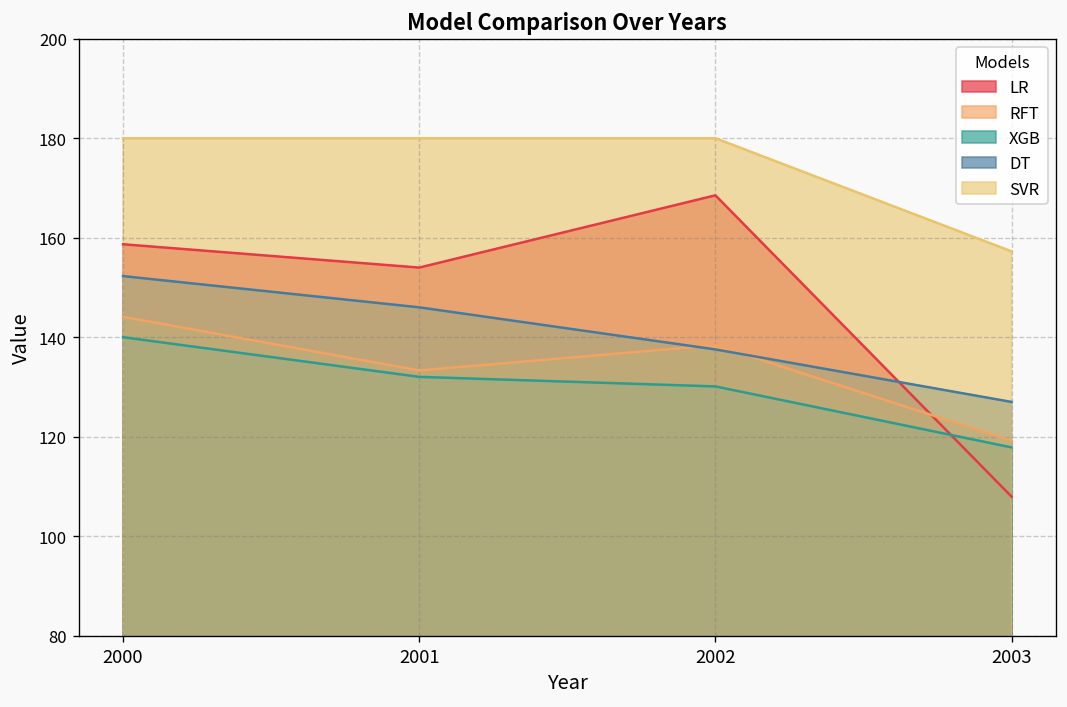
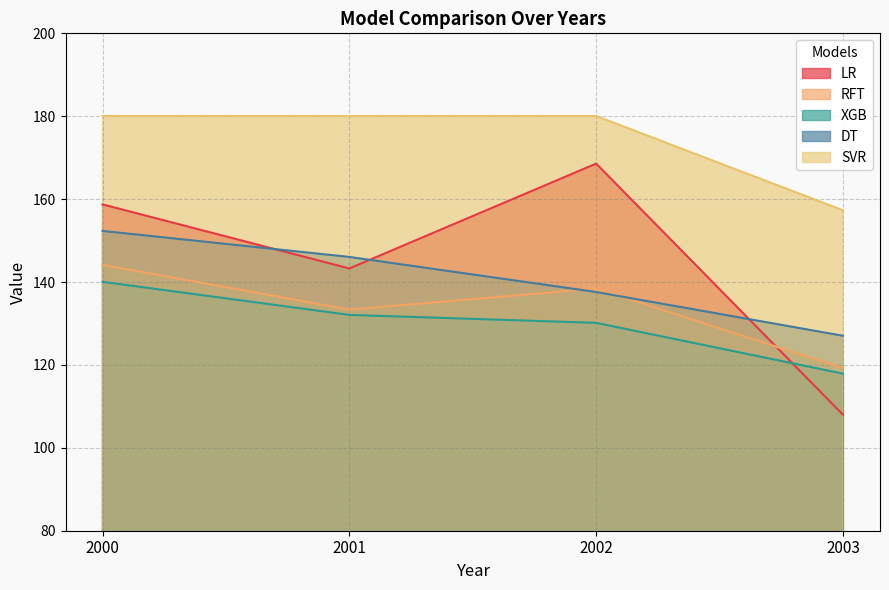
  {
    "LR": {
      "2000": 159,
-     "2001": 154,
+     "2001": 143,
      "2002": 169,
      "2003": 108
    }
  }
